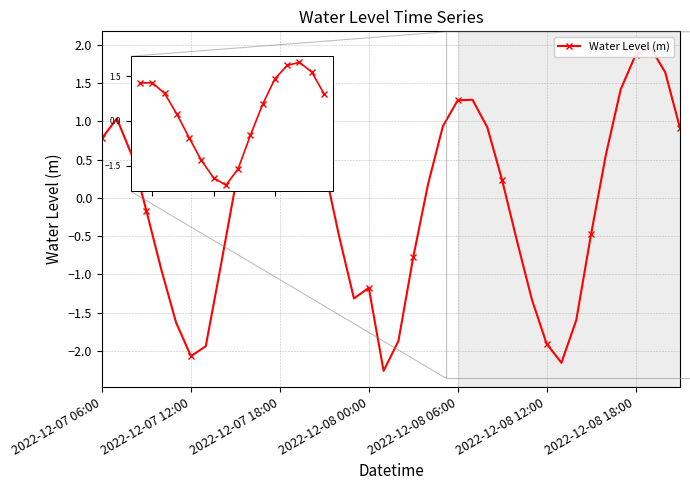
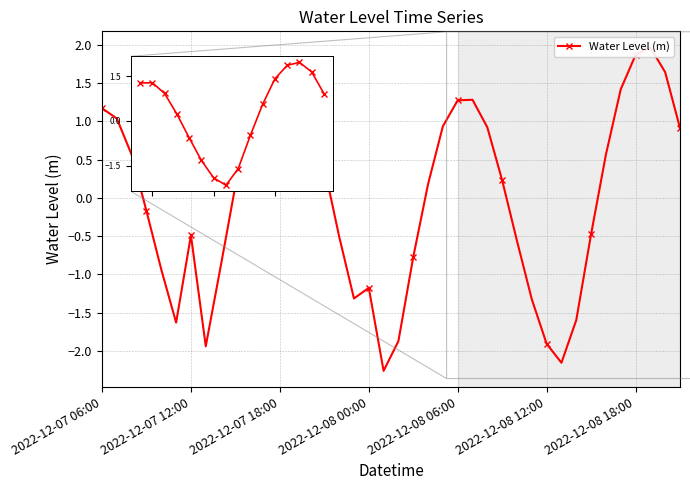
  {
-   "2022-12-07 06:00": 0.8,
-   "2022-12-07 12:00": -2.1,
+   "2022-12-07 06:00": 1.2,
+   "2022-12-07 12:00": -0.5,
    "2022-12-07 18:00": 0.9,
    "2022-12-08 00:00": -1.2,
    "2022-12-08 06:00": 1.3,
    "2022-12-08 12:00": -1.9
  }
